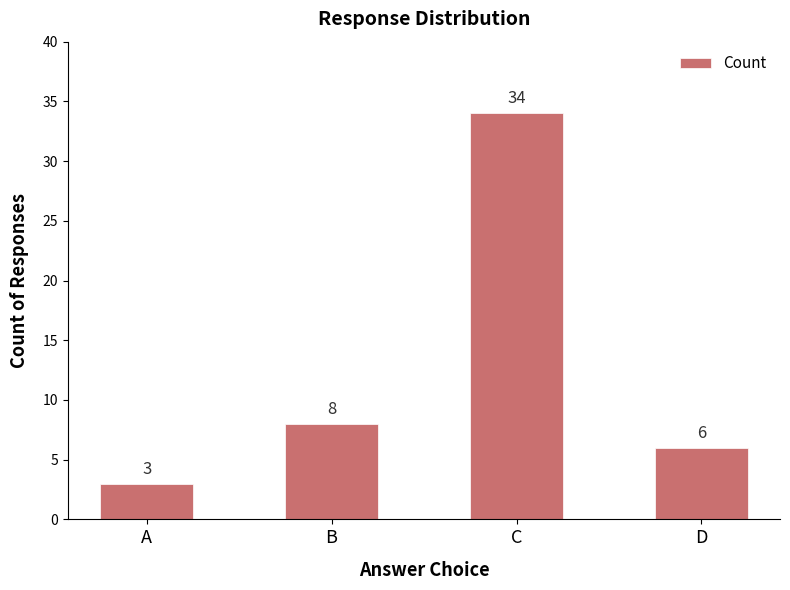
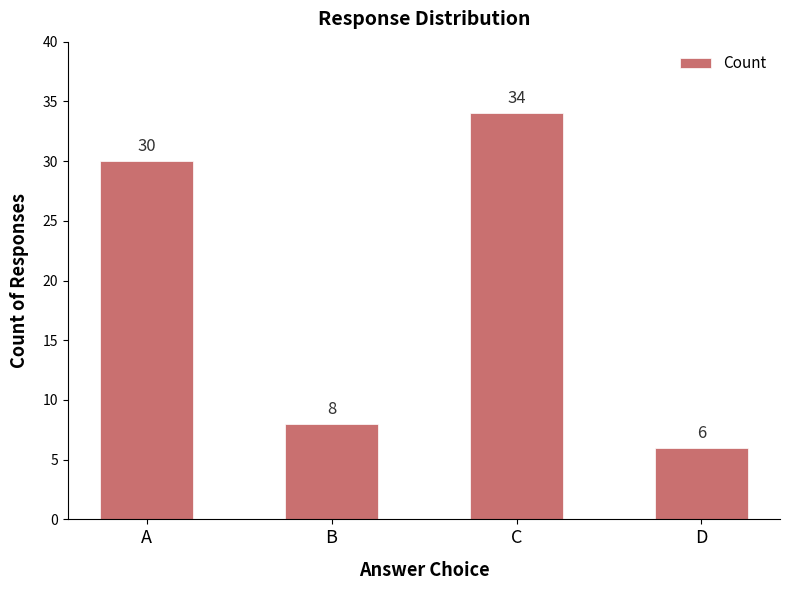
  {
-   "A": 3,
+   "A": 30,
    "B": 8,
    "C": 34,
    "D": 6
  }
